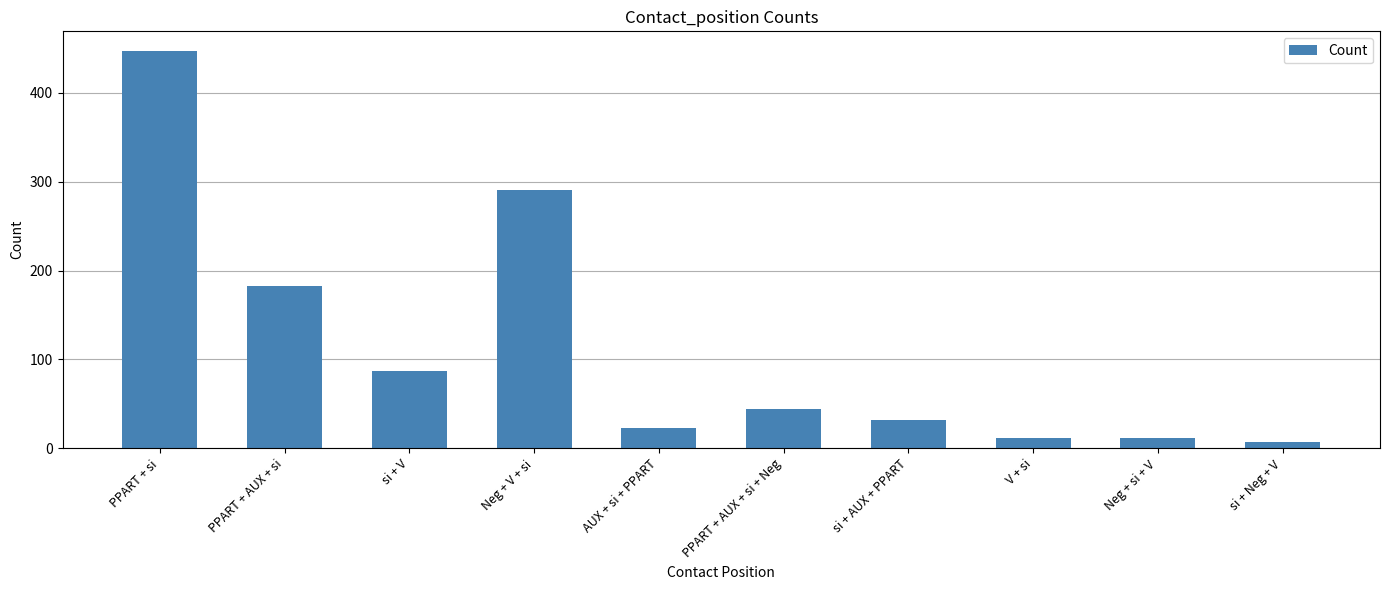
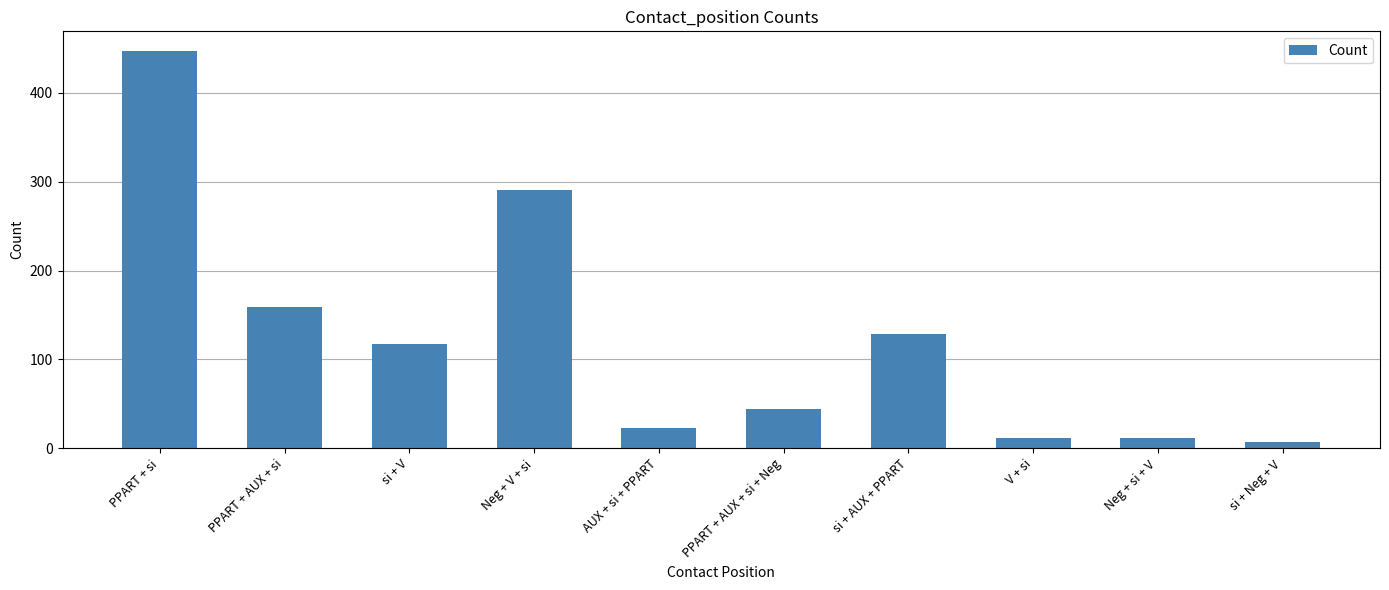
  {
    "PPART + si": 450,
-   "PPART + AUX + si": 180,
-   "si + V": 90,
+   "PPART + AUX + si": 160,
+   "si + V": 120,
    "Neg + V + si": 290,
    "AUX + si + PPART": 20,
    "PPART + AUX + si + Neg": 40,
-   "si + AUX + PPART": 30,
+   "si + AUX + PPART": 130,
    "V + si": 10,
    "Neg + si + V": 10,
    "si + Neg + V": 10
  }
